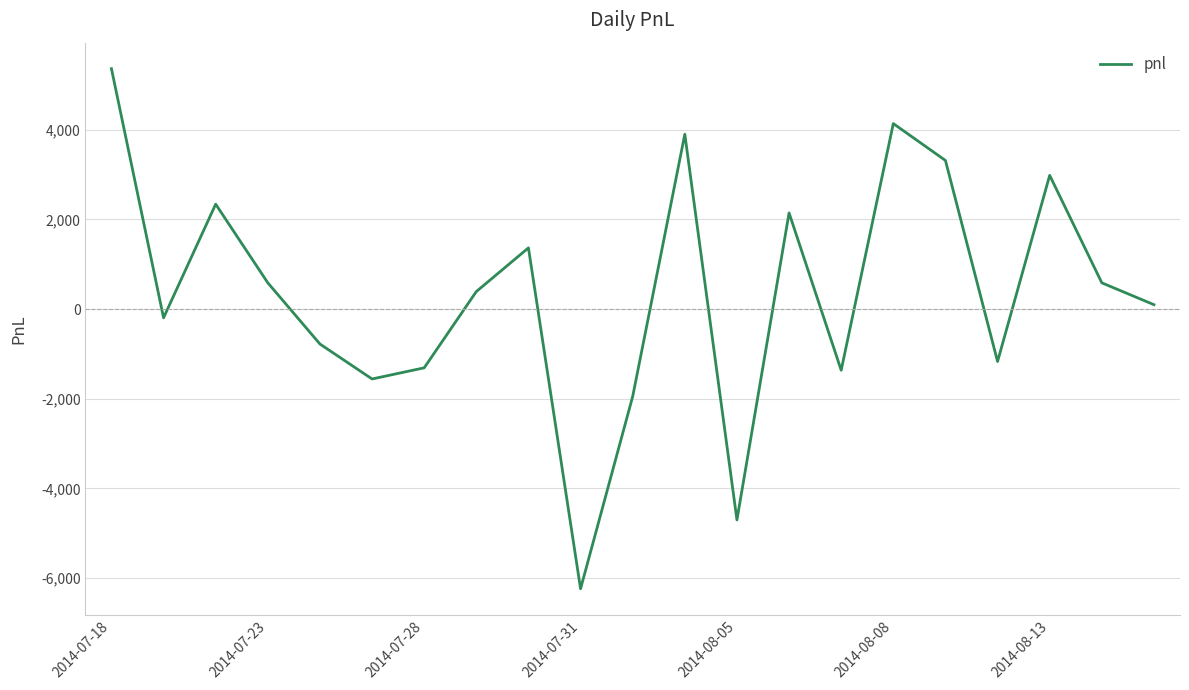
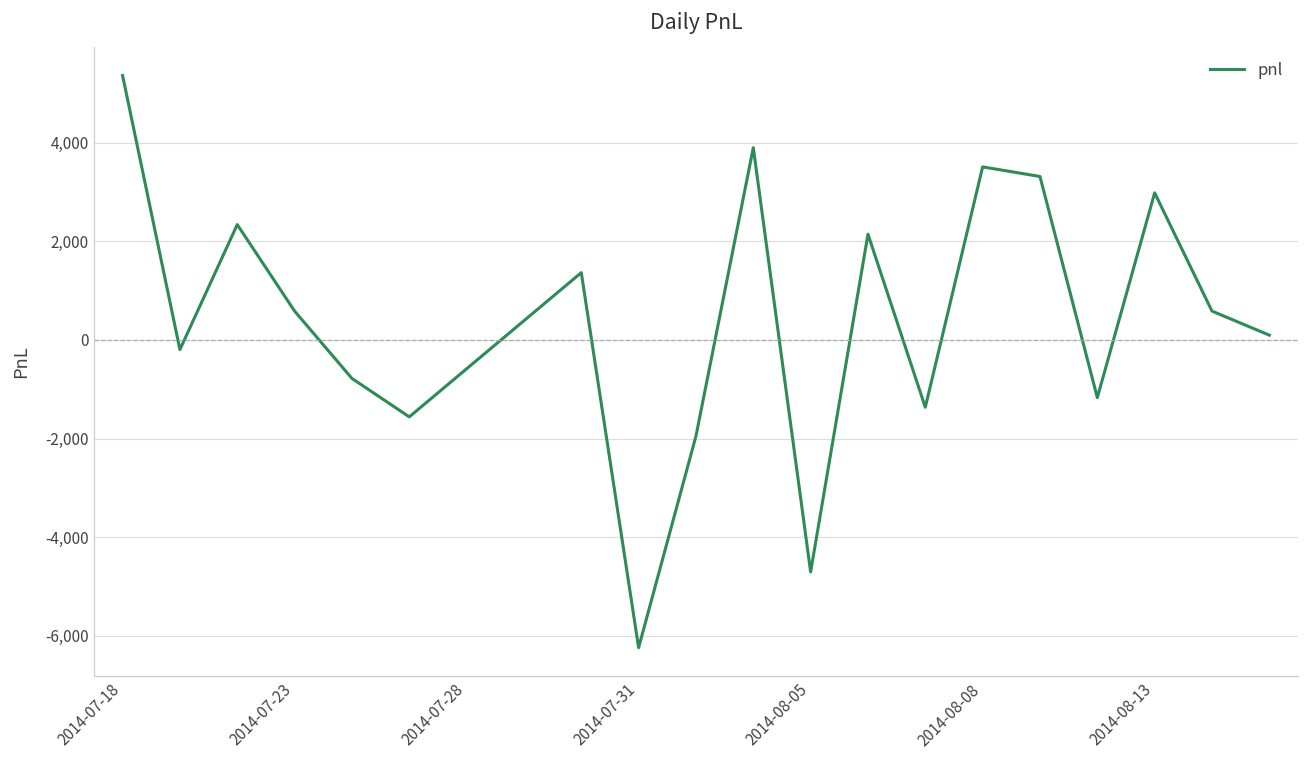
  {
    "2014-07-18": "5,400",
    "2014-07-23": "600",
-   "2014-07-28": "-1,300",
+   "2014-07-28": "-600",
    "2014-07-31": "-6,200",
    "2014-08-05": "-4,700",
-   "2014-08-08": "4,100",
+   "2014-08-08": "3,500",
    "2014-08-13": "3,000"
  }
